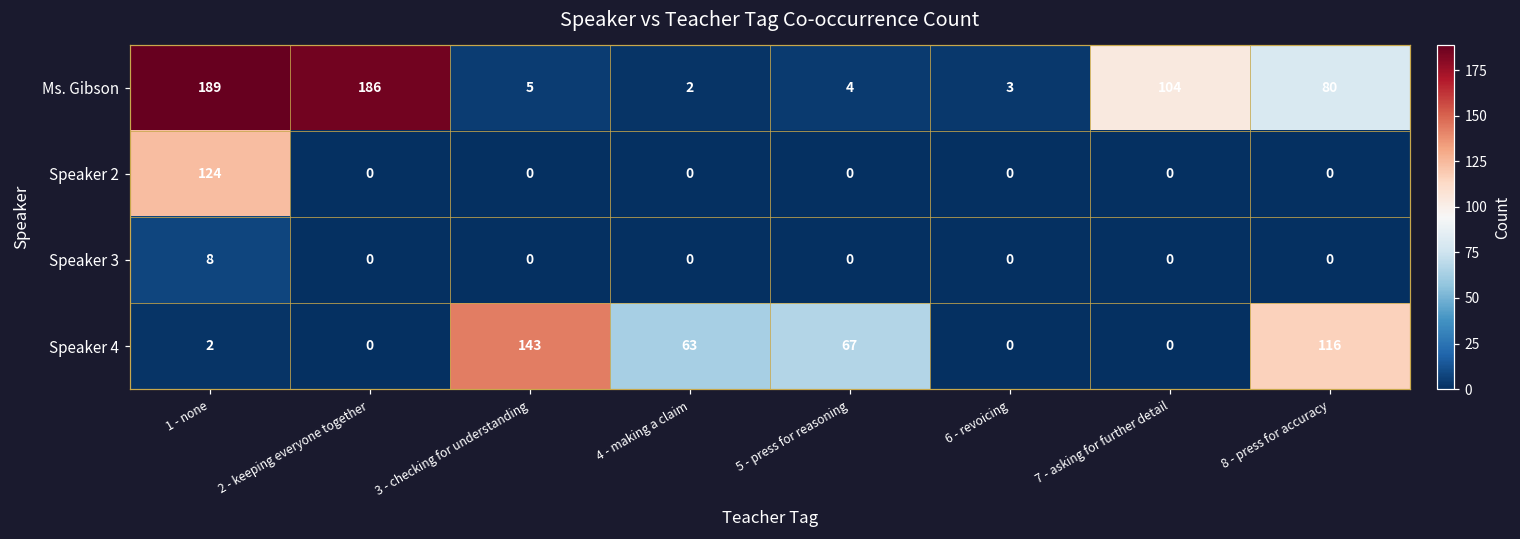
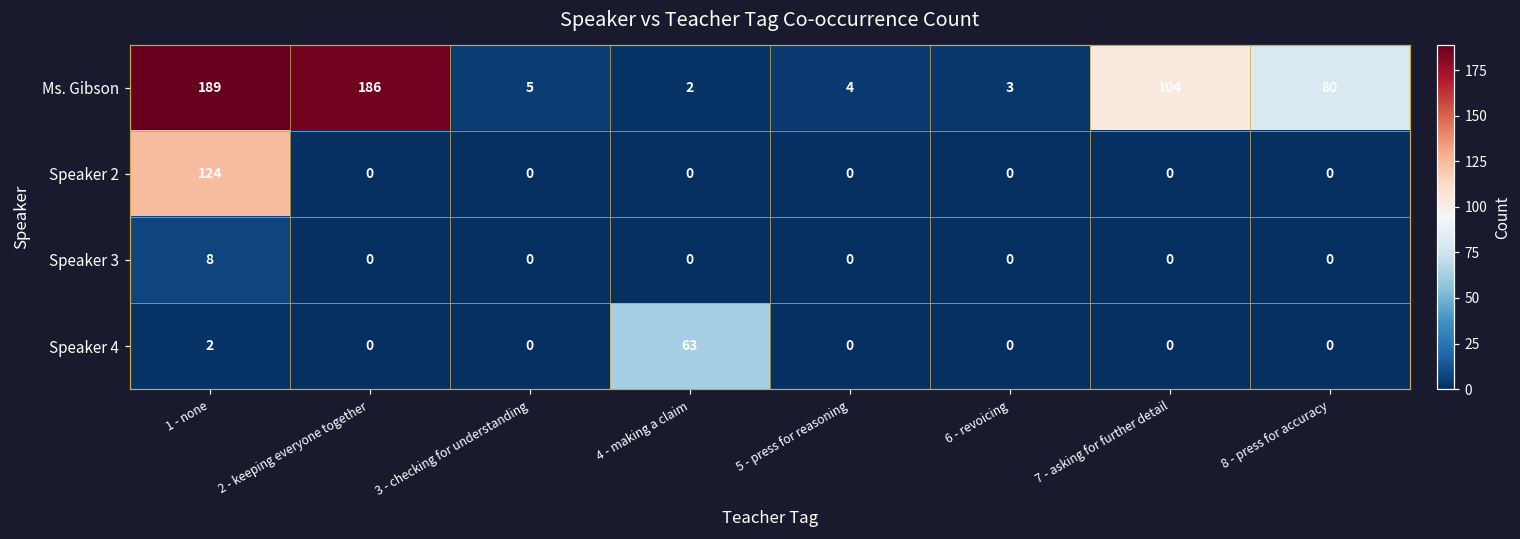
  {
    "Ms. Gibson": {
      "1 - none": 189,
      "2 - keeping everyone together": 186,
      "3 - checking for understanding": 5,
      "4 - making a claim": 2,
      "5 - press for reasoning": 4,
      "6 - revoicing": 3
    },
    "Speaker 2": {
      "1 - none": 124,
      "2 - keeping everyone together": 0,
      "3 - checking for understanding": 0,
      "4 - making a claim": 0,
      "5 - press for reasoning": 0,
      "6 - revoicing": 0,
      "7 - asking for further detail": 0,
      "8 - press for accuracy": 0
    },
    "Speaker 3": {
      "1 - none": 8,
      "2 - keeping everyone together": 0,
      "3 - checking for understanding": 0,
      "4 - making a claim": 0,
      "5 - press for reasoning": 0,
      "6 - revoicing": 0,
      "7 - asking for further detail": 0,
      "8 - press for accuracy": 0
    },
    "Speaker 4": {
      "1 - none": 2,
      "2 - keeping everyone together": 0,
-     "3 - checking for understanding": 143,
+     "3 - checking for understanding": 0,
      "4 - making a claim": 63,
-     "5 - press for reasoning": 67,
+     "5 - press for reasoning": 0,
      "6 - revoicing": 0,
      "7 - asking for further detail": 0,
-     "8 - press for accuracy": 116
+     "8 - press for accuracy": 0
    }
  }
